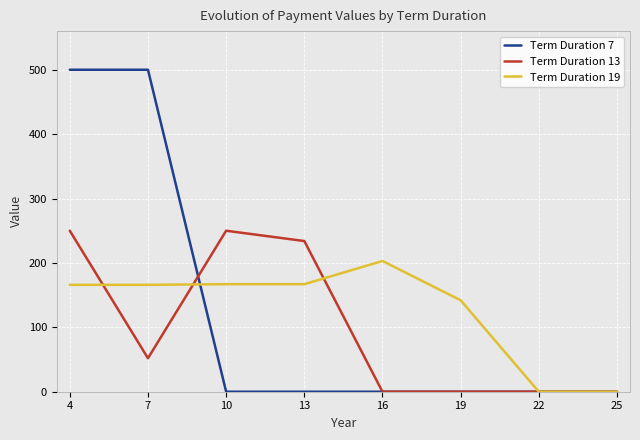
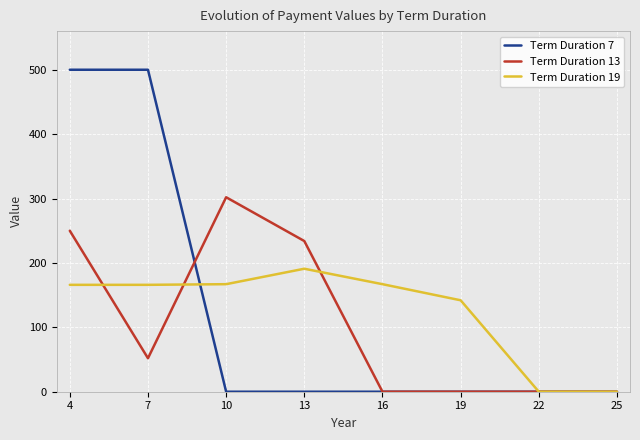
  {
    "Term Duration 7": {
      "4": 500,
      "7": 500,
      "10": 0,
      "13": 0
    },
    "Term Duration 13": {
      "4": 250,
      "7": 50,
-     "10": 250,
+     "10": 300,
      "13": 230
    },
    "Term Duration 19": {
      "4": 170,
      "7": 170,
      "10": 170,
-     "13": 170,
-     "16": 200,
+     "13": 190,
+     "16": 170,
      "19": 140
    }
  }
